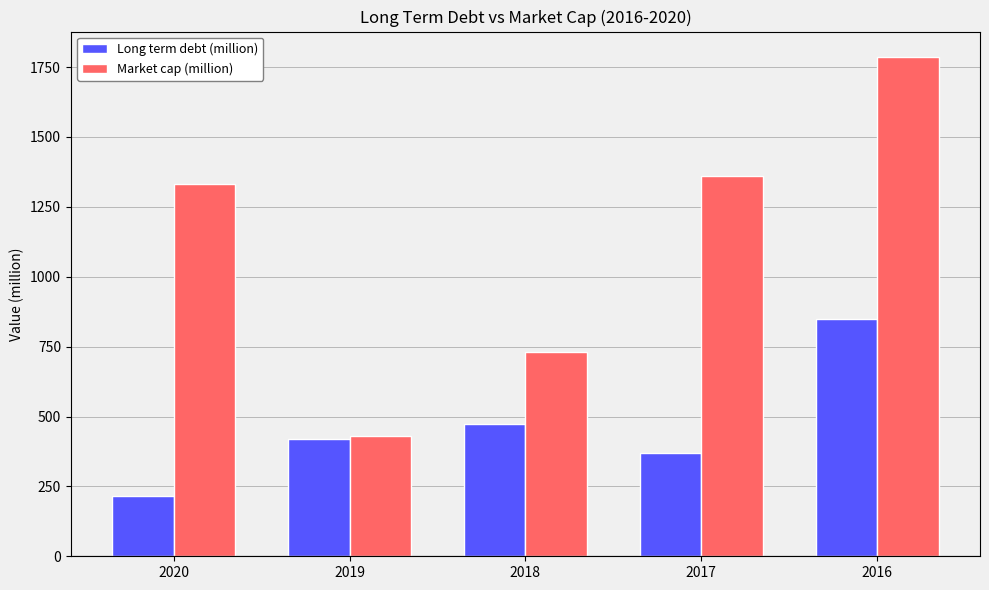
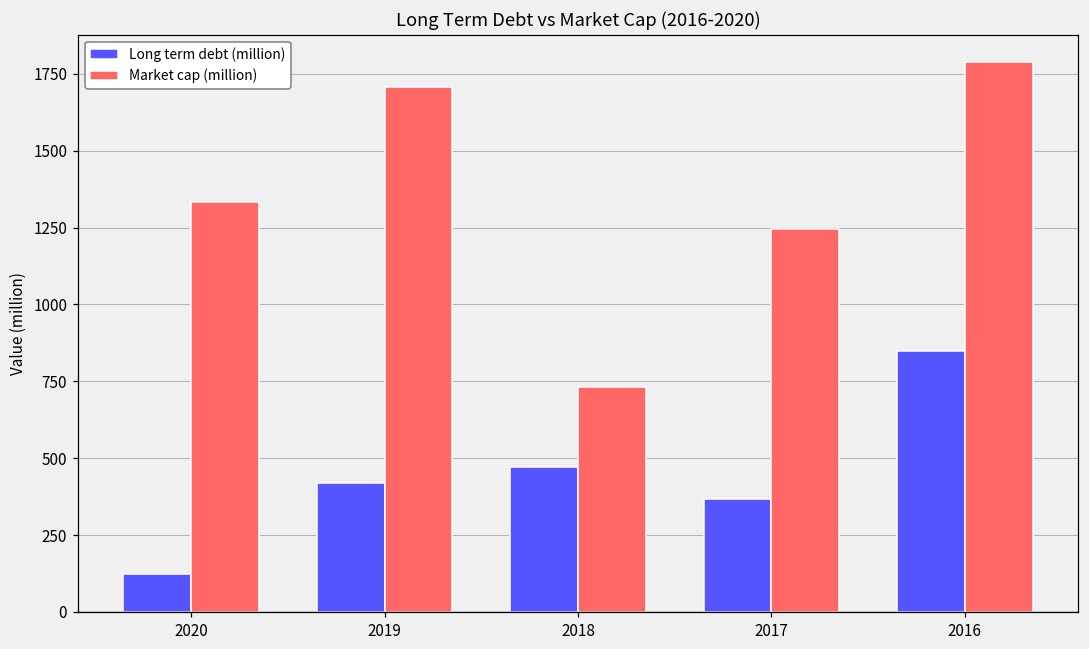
  {
    "Long term debt (million)": {
-     "2020": 220,
+     "2020": 120,
      "2019": 420,
      "2018": 470,
      "2017": 370,
      "2016": 850
    },
    "Market cap (million)": {
      "2020": 1330,
-     "2019": 430,
+     "2019": 1710,
      "2018": 730,
-     "2017": 1360,
+     "2017": 1240,
      "2016": 1790
    }
  }
